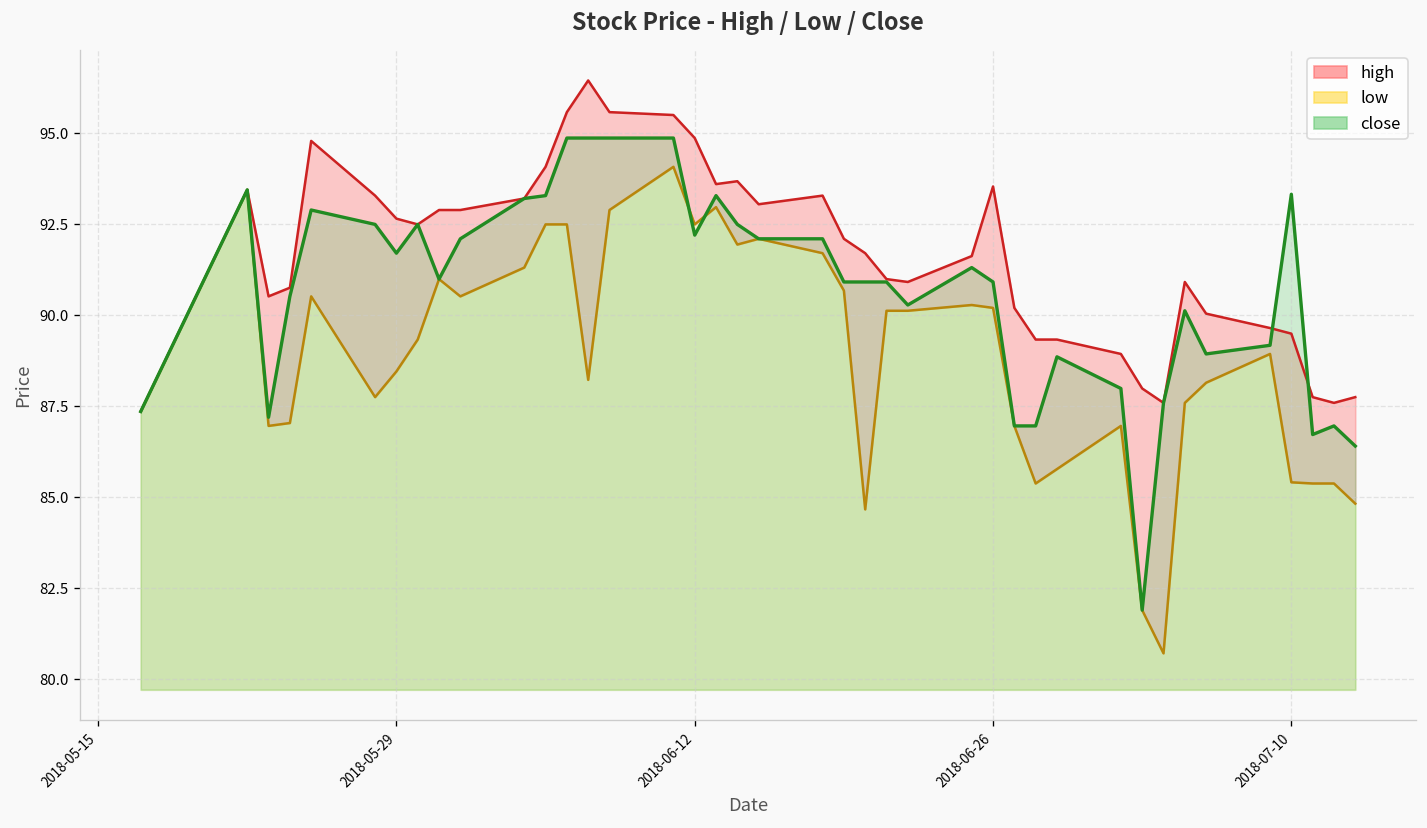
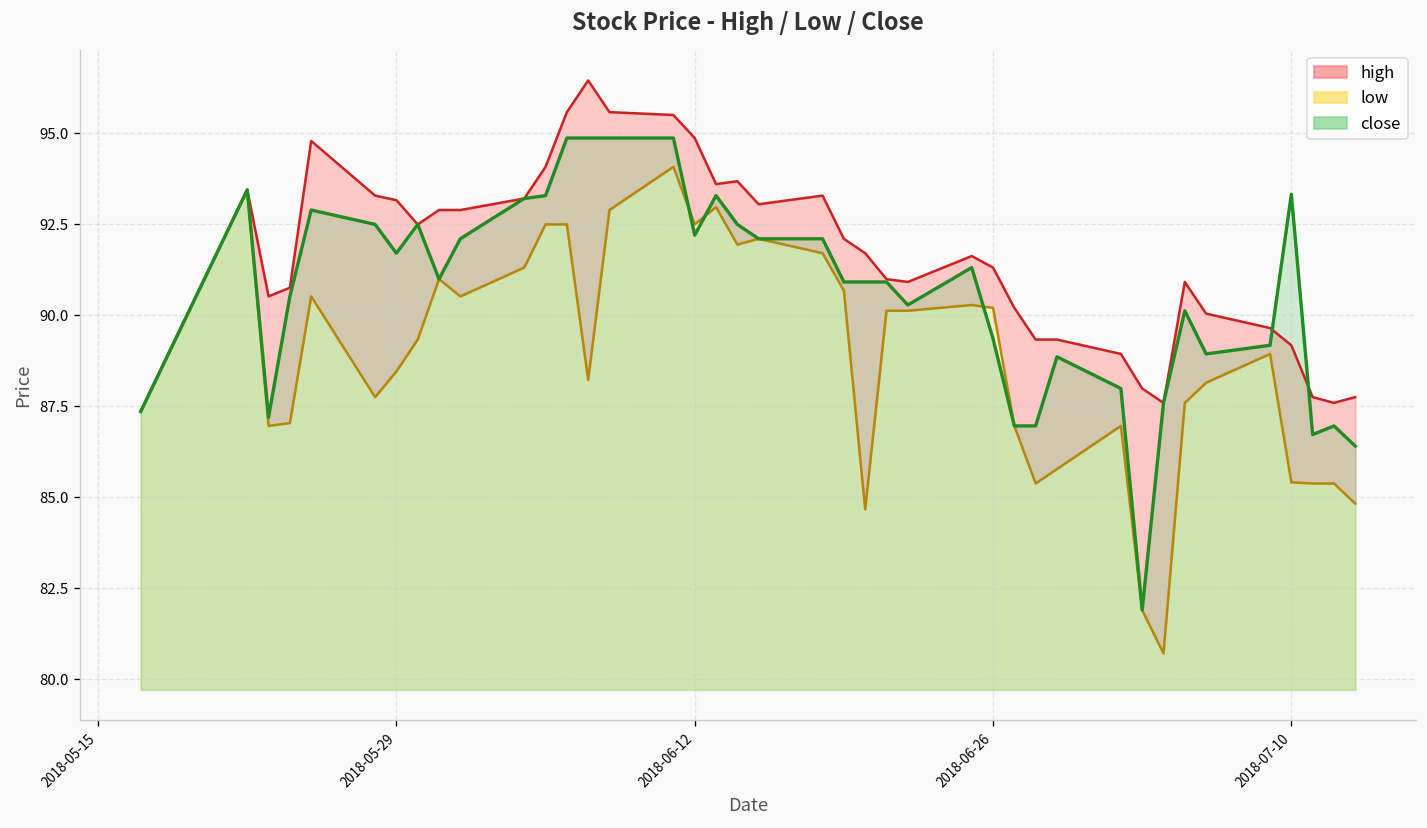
  {
    "high": {
-     "2018-05-29": 92.6,
+     "2018-05-29": 93.2,
      "2018-06-12": 94.9,
-     "2018-06-26": 93.5,
-     "2018-07-10": 89.5
+     "2018-06-26": 91.3,
+     "2018-07-10": 89.2
    },
    "low": {
      "2018-05-29": 88.5,
      "2018-06-12": 92.5,
      "2018-06-26": 90.2,
      "2018-07-10": 85.4
    },
    "close": {
      "2018-05-29": 91.7,
      "2018-06-12": 92.2,
-     "2018-06-26": 90.9,
+     "2018-06-26": 89.4,
      "2018-07-10": 93.3
    }
  }
